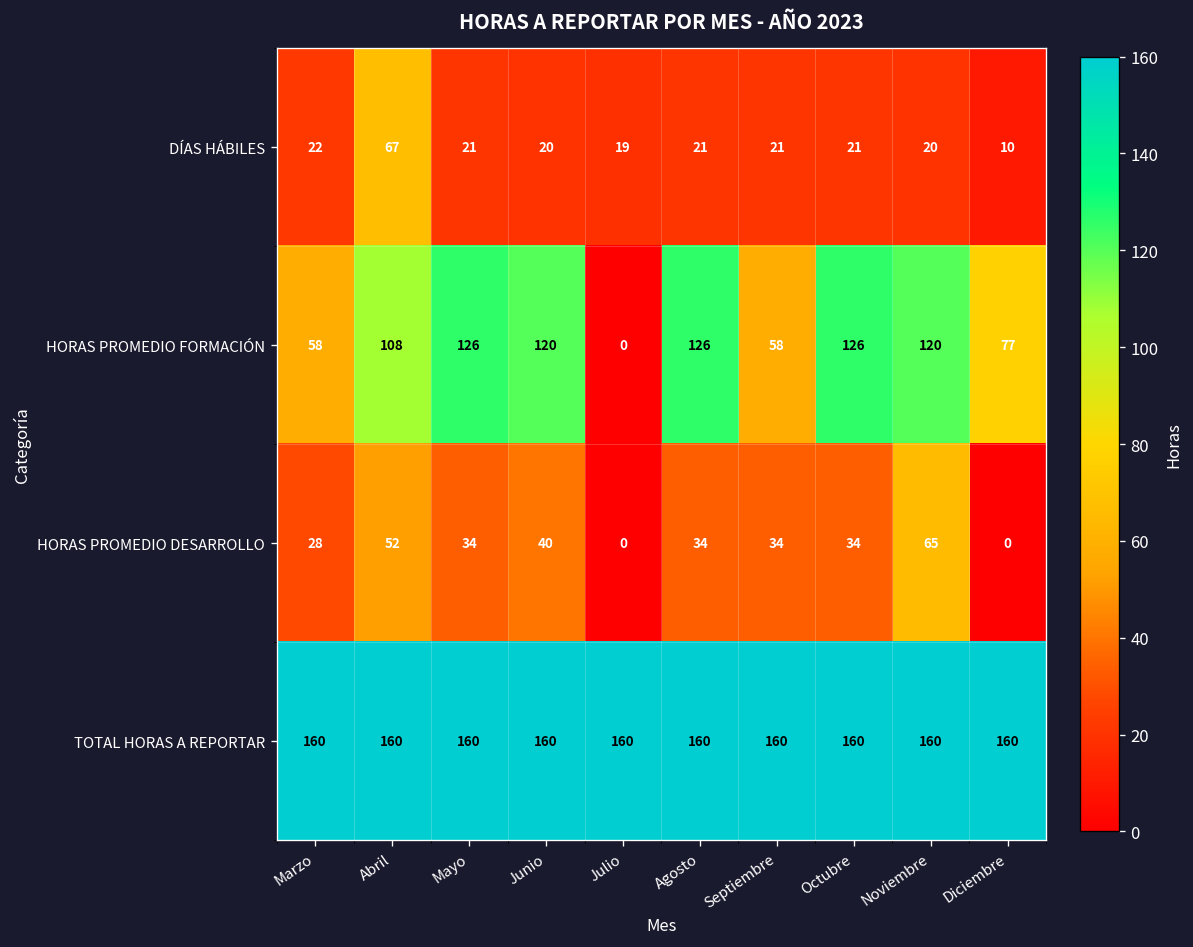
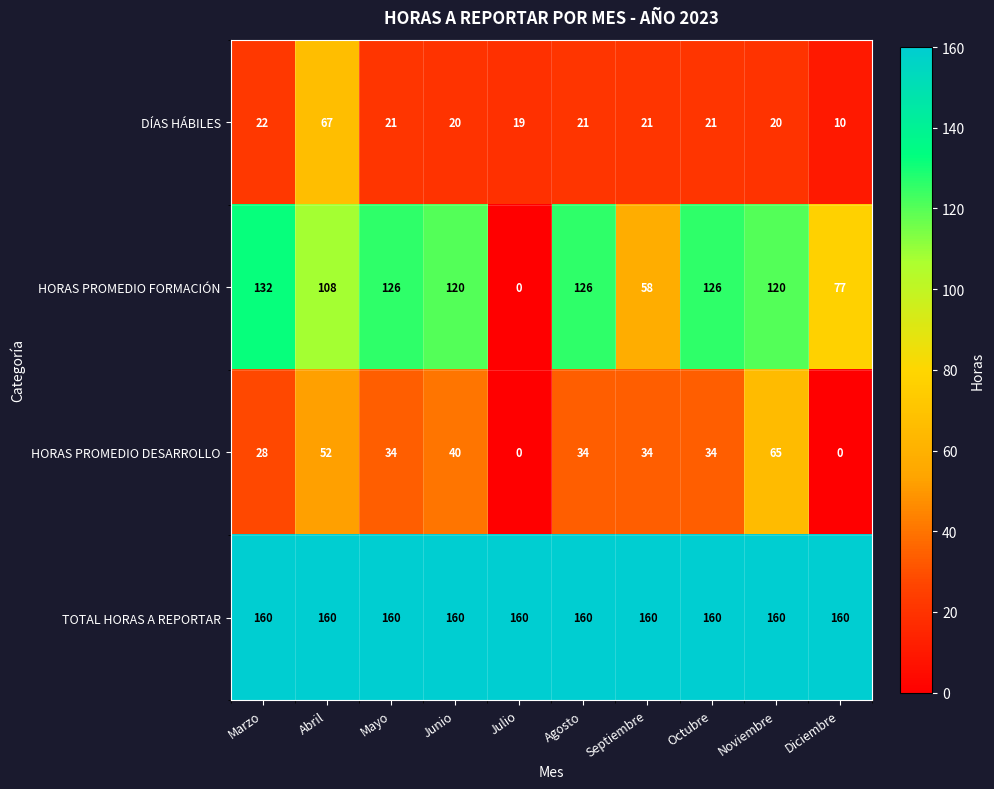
  {
    "DÍAS HÁBILES": {
      "Marzo": 22,
      "Abril": 67,
      "Mayo": 21,
      "Junio": 20,
      "Julio": 19,
      "Agosto": 21,
      "Septiembre": 21,
      "Octubre": 21,
      "Noviembre": 20,
      "Diciembre": 10
    },
    "HORAS PROMEDIO FORMACIÓN": {
-     "Marzo": 58,
+     "Marzo": 132,
      "Abril": 108,
      "Mayo": 126,
      "Junio": 120,
      "Julio": 0,
      "Agosto": 126,
      "Septiembre": 58,
      "Octubre": 126,
      "Noviembre": 120,
      "Diciembre": 77
    },
    "HORAS PROMEDIO DESARROLLO": {
      "Marzo": 28,
      "Abril": 52,
      "Mayo": 34,
      "Junio": 40,
      "Julio": 0,
      "Agosto": 34,
      "Septiembre": 34,
      "Octubre": 34,
      "Noviembre": 65,
      "Diciembre": 0
    },
    "TOTAL HORAS A REPORTAR": {
      "Marzo": 160,
      "Abril": 160,
      "Mayo": 160,
      "Junio": 160,
      "Julio": 160,
      "Agosto": 160,
      "Septiembre": 160,
      "Octubre": 160,
      "Noviembre": 160,
      "Diciembre": 160
    }
  }
